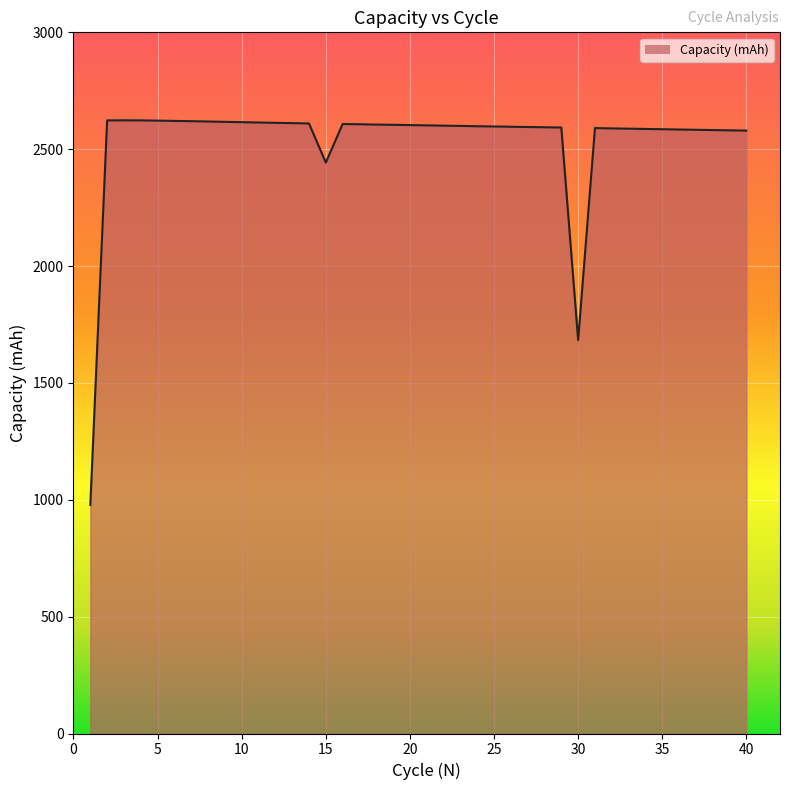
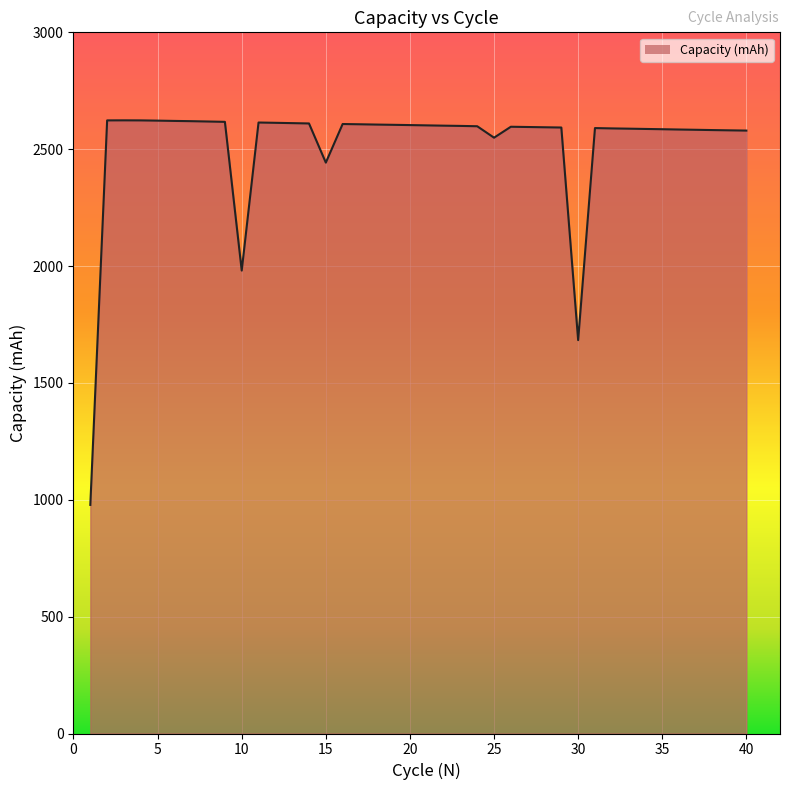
  {
    "5": 2620,
-   "10": 2620,
+   "10": 1980,
    "15": 2440,
    "20": 2600,
-   "25": 2600,
+   "25": 2550,
    "30": 1680,
    "35": 2590,
    "40": 2580
  }
